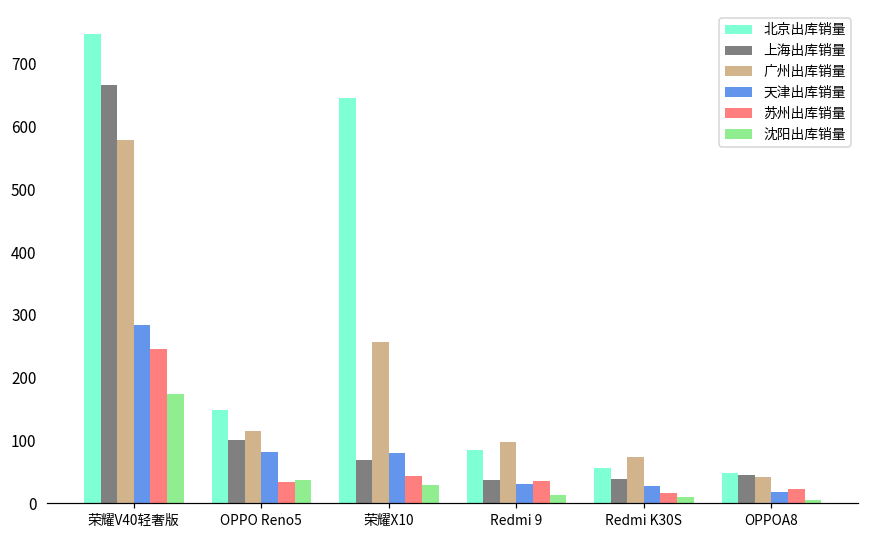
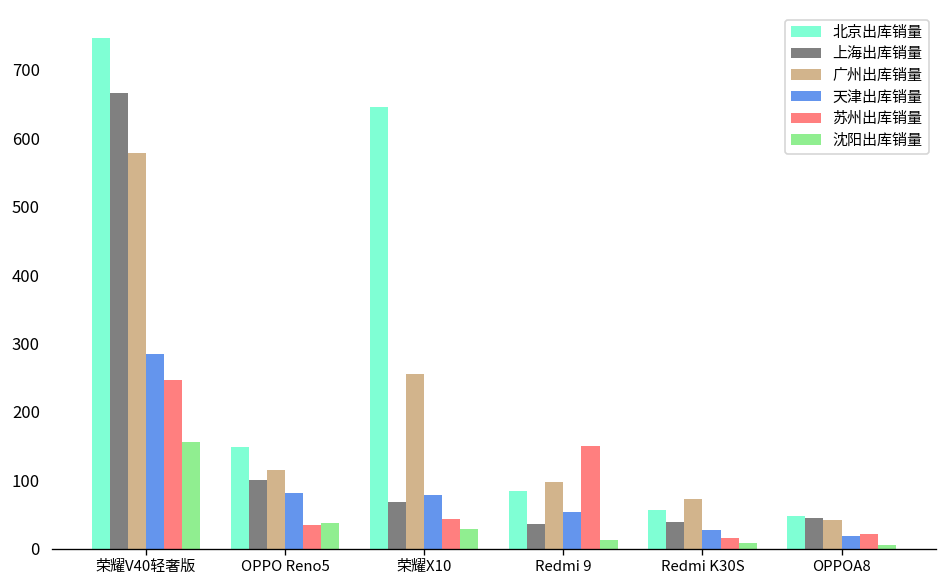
  {
    "北京出库销量": {
      "荣耀V40轻奢版": 750,
      "OPPO Reno5": 150,
      "荣耀X10": 650,
      "Redmi 9": 80,
      "Redmi K30S": 60,
      "OPPOA8": 50
    },
    "上海出库销量": {
      "荣耀V40轻奢版": 670,
      "OPPO Reno5": 100,
      "荣耀X10": 70,
      "Redmi 9": 40,
      "Redmi K30S": 40,
      "OPPOA8": 50
    },
    "广州出库销量": {
      "荣耀V40轻奢版": 580,
      "OPPO Reno5": 120,
      "荣耀X10": 260,
      "Redmi 9": 100,
      "Redmi K30S": 70,
      "OPPOA8": 40
    },
    "天津出库销量": {
      "荣耀V40轻奢版": 280,
      "OPPO Reno5": 80,
      "荣耀X10": 80,
-     "Redmi 9": 30,
+     "Redmi 9": 50,
      "Redmi K30S": 30,
      "OPPOA8": 20
    },
    "苏州出库销量": {
      "荣耀V40轻奢版": 250,
      "OPPO Reno5": 30,
      "荣耀X10": 40,
-     "Redmi 9": 40,
+     "Redmi 9": 150,
      "Redmi K30S": 20,
      "OPPOA8": 20
    },
    "沈阳出库销量": {
-     "荣耀V40轻奢版": 170,
+     "荣耀V40轻奢版": 160,
      "OPPO Reno5": 40,
      "荣耀X10": 30,
      "Redmi 9": 10,
      "Redmi K30S": 10,
      "OPPOA8": 10
    }
  }
